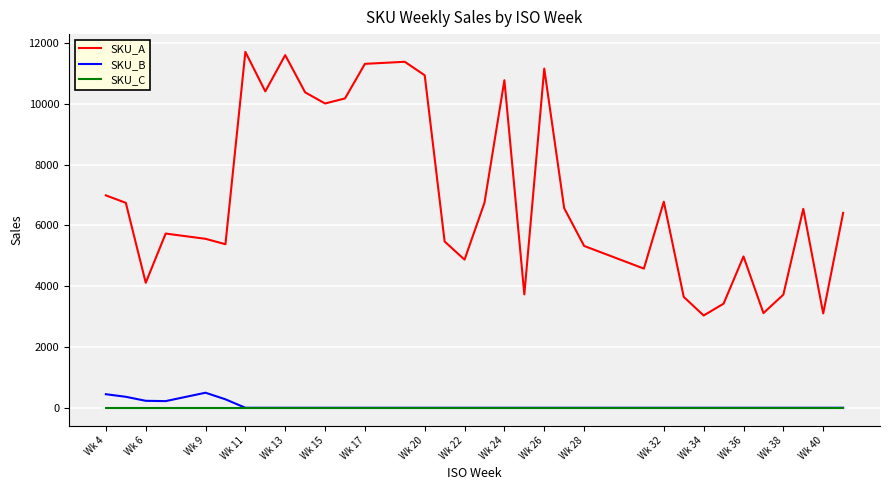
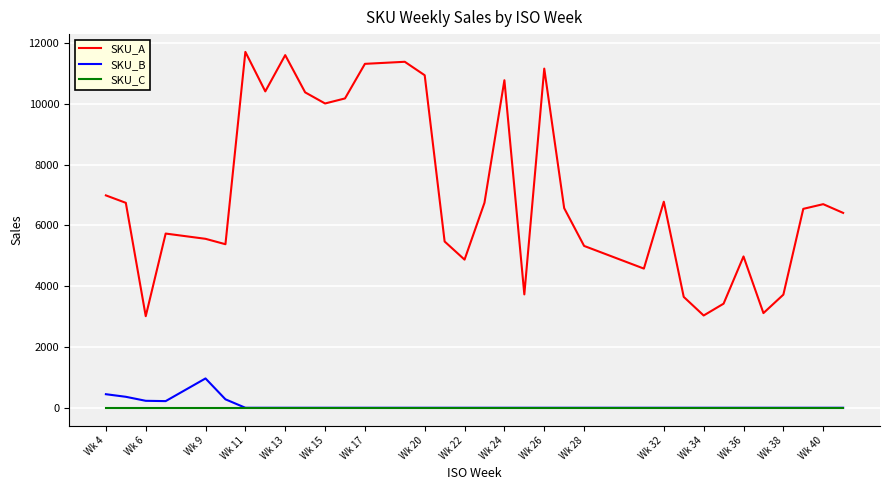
  {
    "SKU_A": {
      "Wk 4": 7000,
-     "Wk 6": 4100,
+     "Wk 6": 3000,
      "Wk 9": 5600,
      "Wk 11": 11700,
      "Wk 13": 11600,
      "Wk 15": 10000,
      "Wk 17": 11300,
      "Wk 20": 10900,
      "Wk 22": 4900,
      "Wk 24": 10800,
      "Wk 26": 11200,
      "Wk 28": 5300,
      "Wk 32": 6800,
      "Wk 34": 3000,
      "Wk 36": 5000,
      "Wk 38": 3700,
-     "Wk 40": 3100
+     "Wk 40": 6700
    },
    "SKU_B": {
      "Wk 4": 400,
      "Wk 6": 200,
-     "Wk 9": 500
+     "Wk 9": 1000
    },
    "SKU_C": {
      "Wk 4": 0,
      "Wk 6": 0,
      "Wk 9": 0
    }
  }
